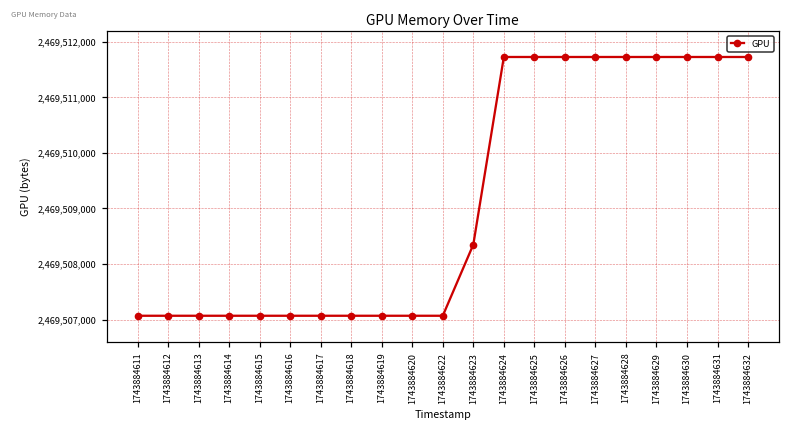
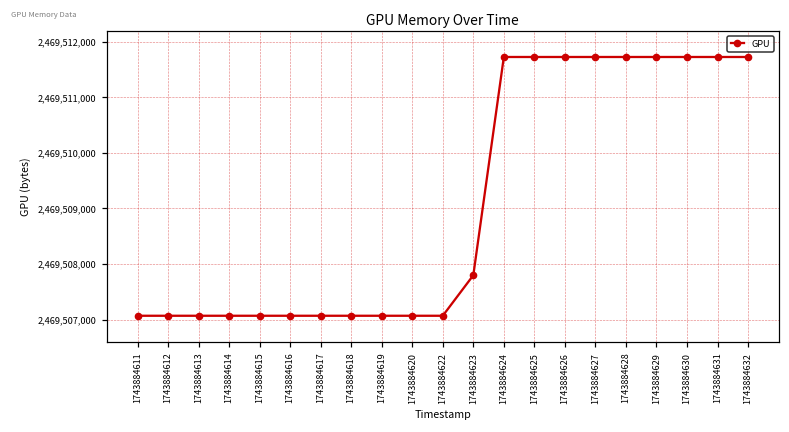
  {
    "1743884611": "2,469,507,100",
    "1743884612": "2,469,507,100",
    "1743884613": "2,469,507,100",
    "1743884614": "2,469,507,100",
    "1743884615": "2,469,507,100",
    "1743884616": "2,469,507,100",
    "1743884617": "2,469,507,100",
    "1743884618": "2,469,507,100",
    "1743884619": "2,469,507,100",
    "1743884620": "2,469,507,100",
    "1743884622": "2,469,507,100",
-   "1743884623": "2,469,508,300",
+   "1743884623": "2,469,507,800",
    "1743884624": "2,469,511,700",
    "1743884625": "2,469,511,700",
    "1743884626": "2,469,511,700",
    "1743884627": "2,469,511,700",
    "1743884628": "2,469,511,700",
    "1743884629": "2,469,511,700",
    "1743884630": "2,469,511,700",
    "1743884631": "2,469,511,700",
    "1743884632": "2,469,511,700"
  }
